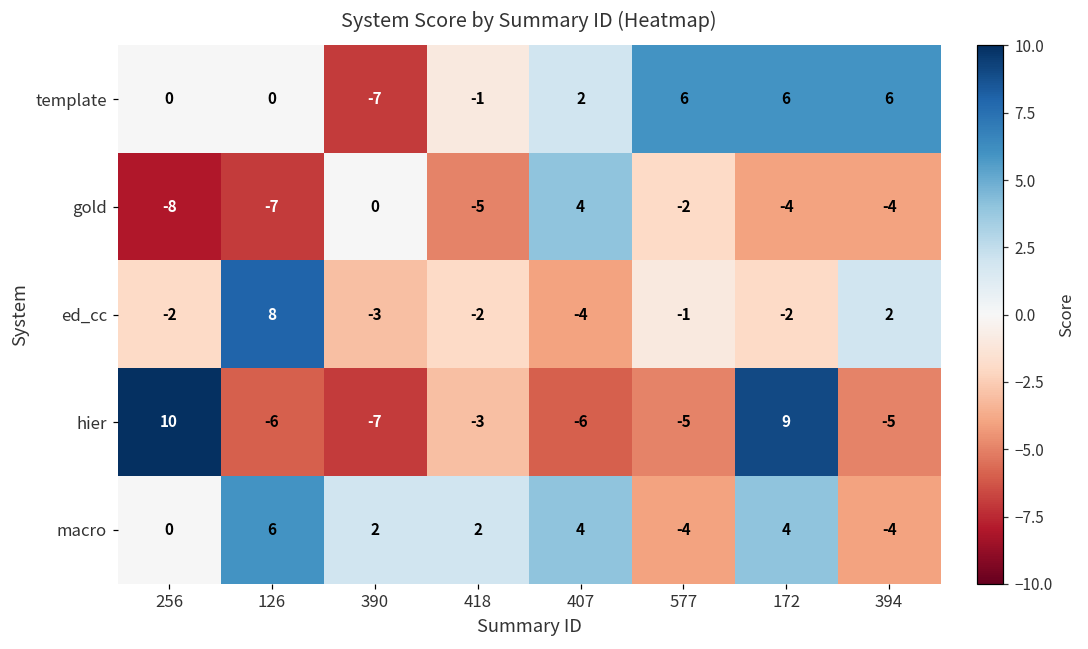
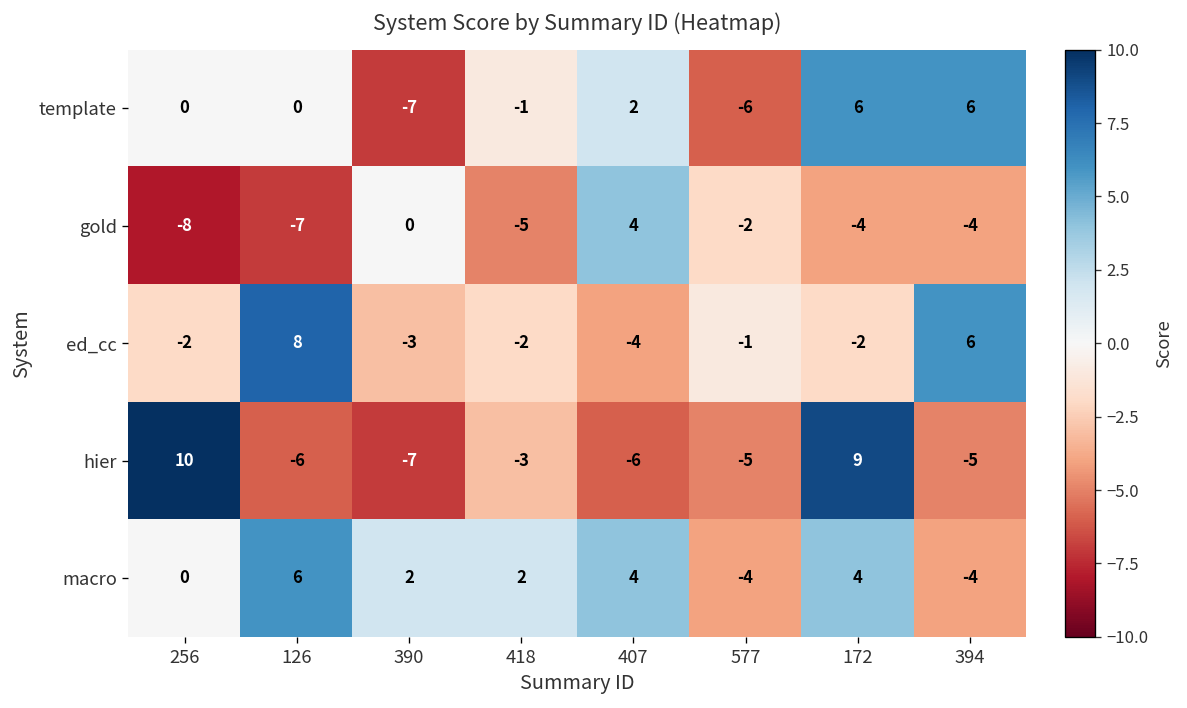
  {
    "template": {
      "256": 0,
      "126": 0,
      "390": -7,
      "418": -1,
      "407": 2,
-     "577": 6,
+     "577": -6,
      "172": 6,
      "394": 6
    },
    "gold": {
      "256": -8,
      "126": -7,
      "390": 0,
      "418": -5,
      "407": 4,
      "577": -2,
      "172": -4,
      "394": -4
    },
    "ed_cc": {
      "256": -2,
      "126": 8,
      "390": -3,
      "418": -2,
      "407": -4,
      "577": -1,
      "172": -2,
-     "394": 2
+     "394": 6
    },
    "hier": {
      "256": 10,
      "126": -6,
      "390": -7,
      "418": -3,
      "407": -6,
      "577": -5,
      "172": 9,
      "394": -5
    },
    "macro": {
      "256": 0,
      "126": 6,
      "390": 2,
      "418": 2,
      "407": 4,
      "577": -4,
      "172": 4,
      "394": -4
    }
  }
